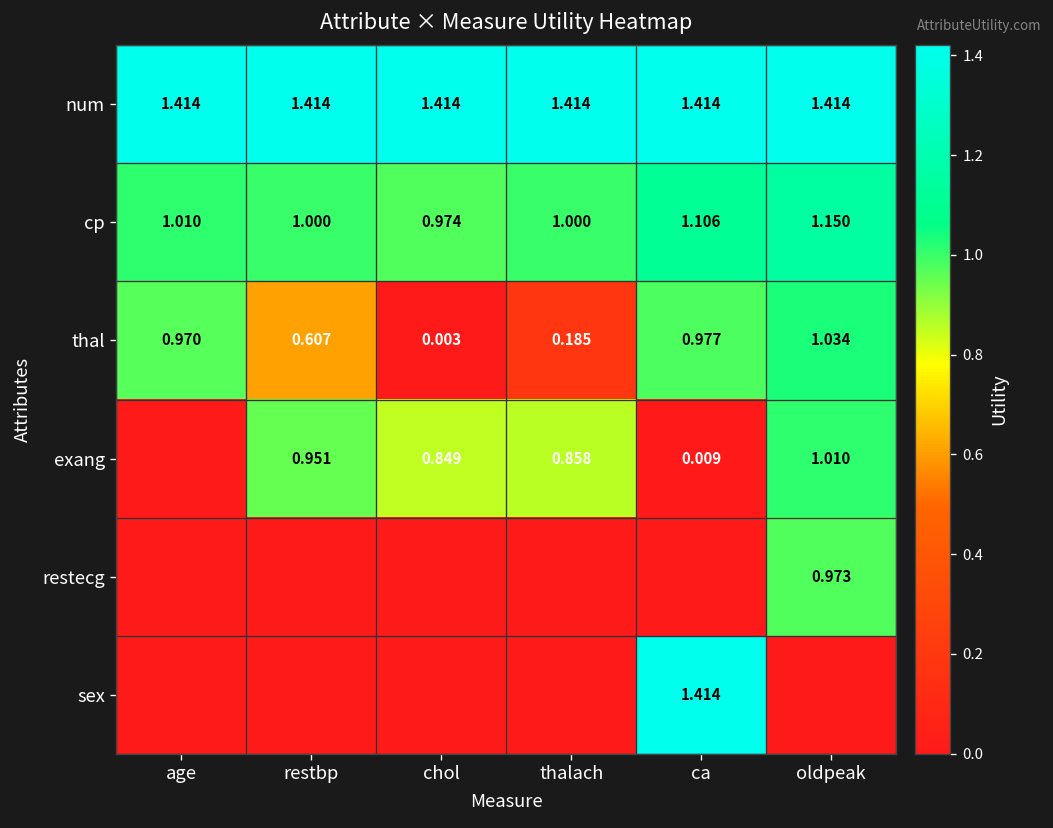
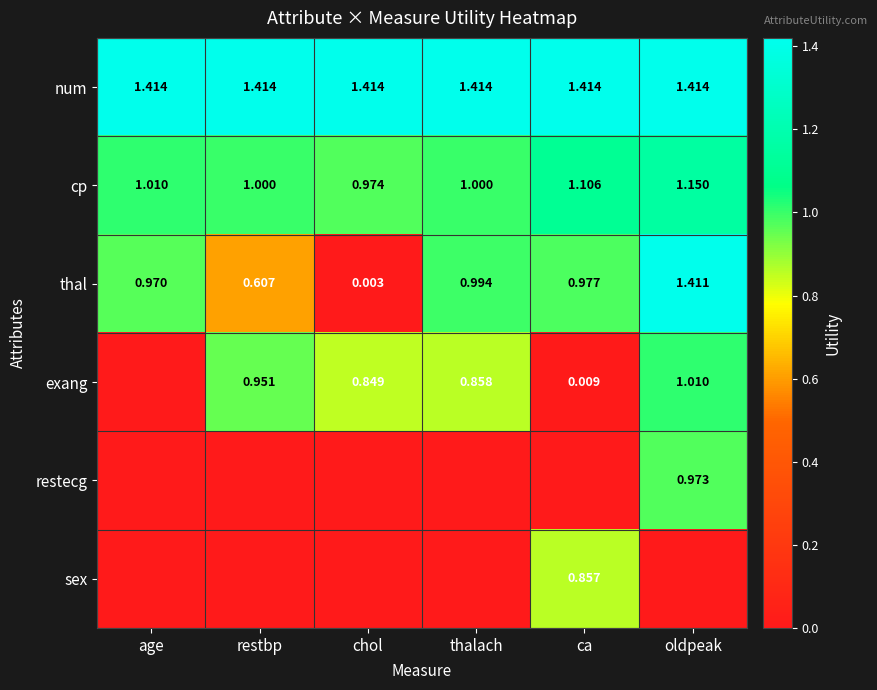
  {
    "num": {
      "age": 1.414,
      "restbp": 1.414,
      "chol": 1.414,
      "thalach": 1.414,
      "ca": 1.414,
      "oldpeak": 1.414
    },
    "cp": {
      "age": 1.010,
      "restbp": 1.000,
      "chol": 0.974,
      "thalach": 1.000,
      "ca": 1.106,
      "oldpeak": 1.150
    },
    "thal": {
      "age": 0.970,
      "restbp": 0.607,
      "chol": 0.003,
-     "thalach": 0.185,
+     "thalach": 0.994,
      "ca": 0.977,
-     "oldpeak": 1.034
+     "oldpeak": 1.411
    },
    "exang": {
      "restbp": 0.951,
      "chol": 0.849,
      "thalach": 0.858,
      "ca": 0.009,
      "oldpeak": 1.010
    },
    "restecg": {
      "oldpeak": 0.973
    },
    "sex": {
-     "ca": 1.414
+     "ca": 0.857
    }
  }
